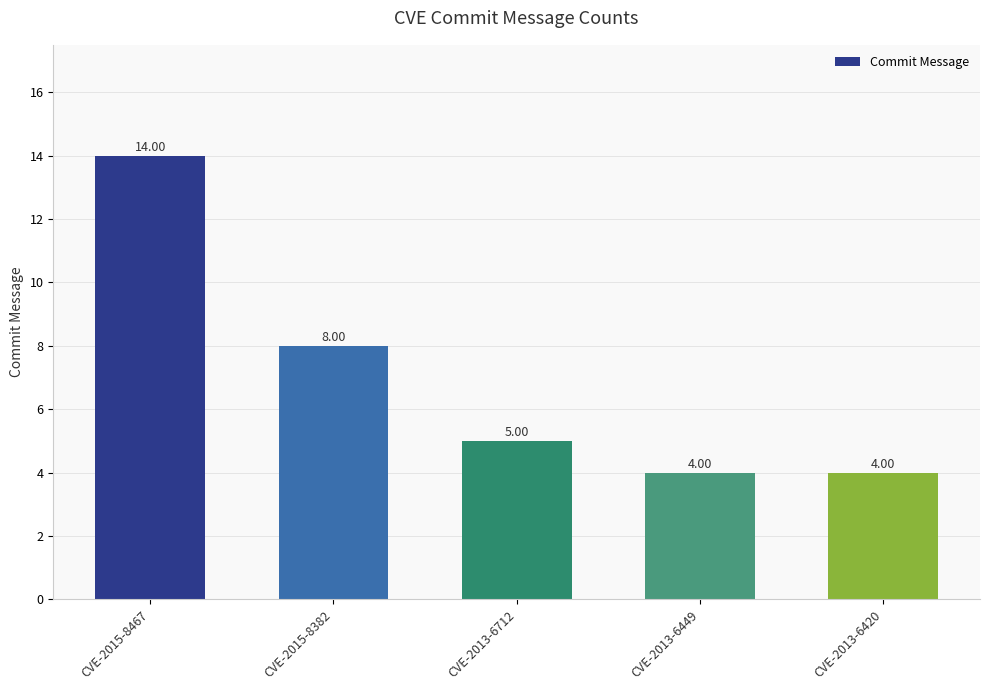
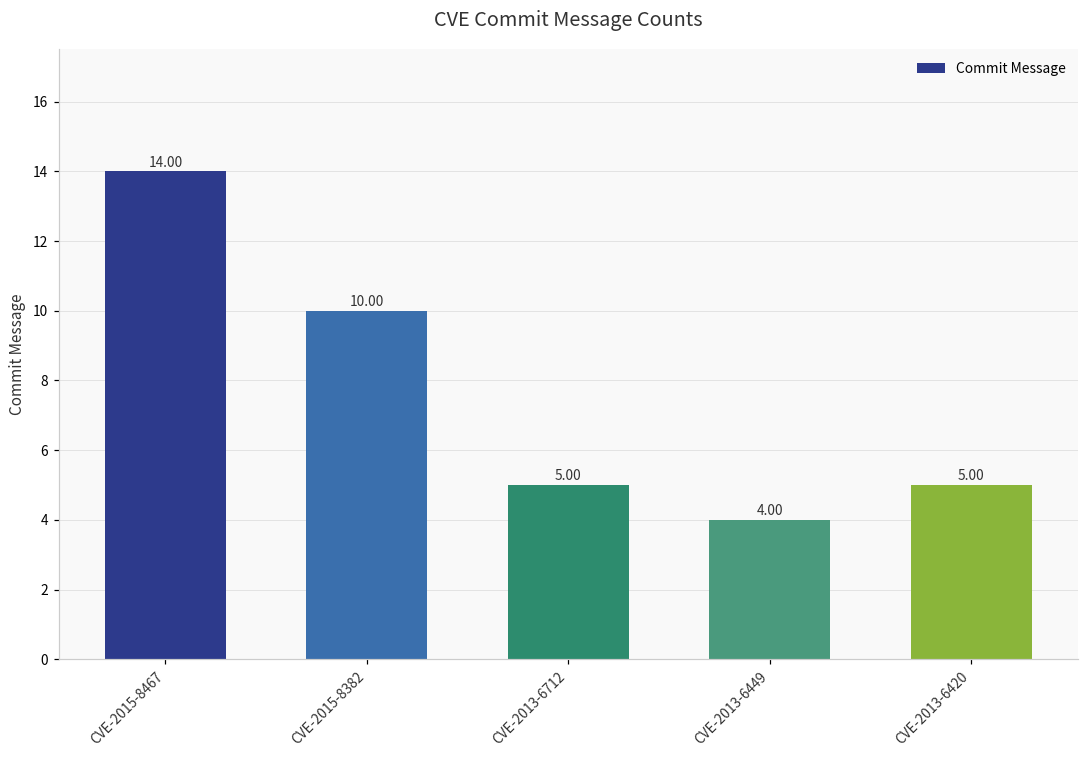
  {
    "CVE-2015-8467": 14.00,
-   "CVE-2015-8382": 8.00,
+   "CVE-2015-8382": 10.00,
    "CVE-2013-6712": 5.00,
    "CVE-2013-6449": 4.00,
-   "CVE-2013-6420": 4.00
+   "CVE-2013-6420": 5.00
  }
